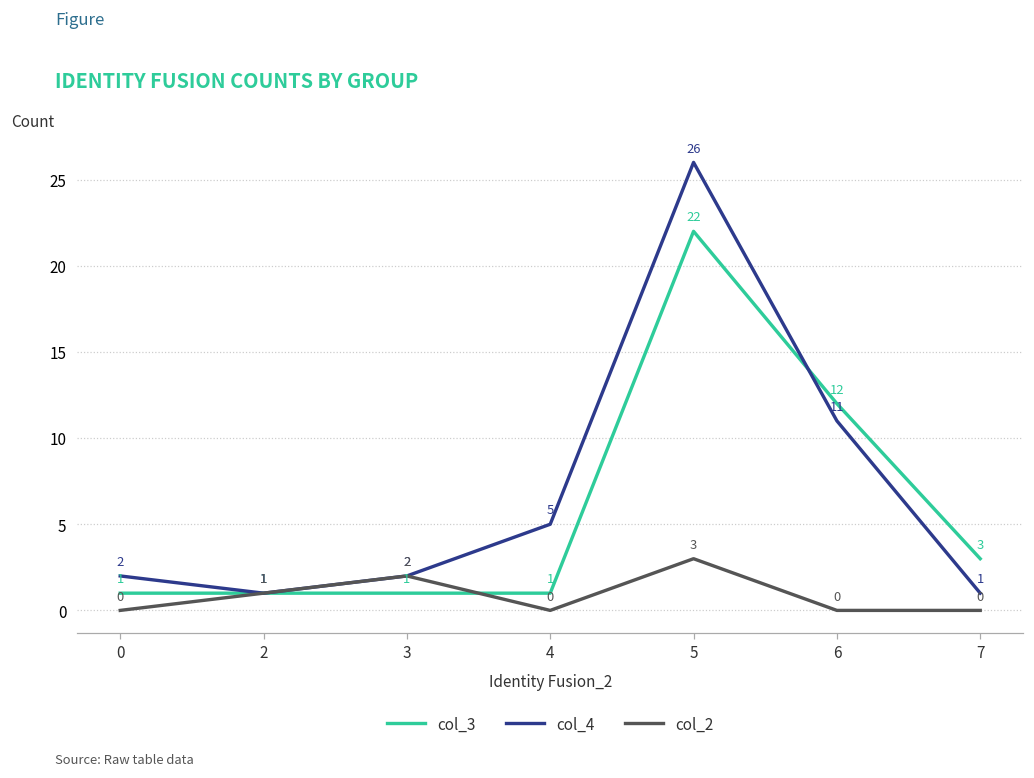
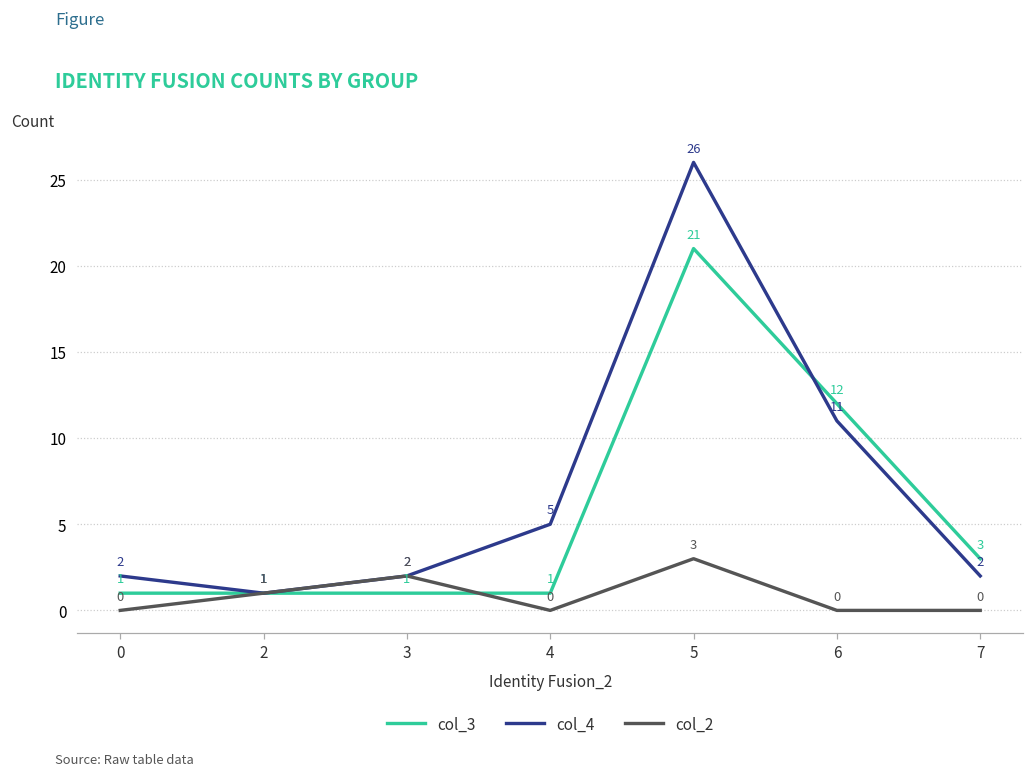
  {
    "col_3": {
      "4": 1,
-     "5": 22,
+     "5": 21,
      "6": 12,
      "7": 3
    },
    "col_4": {
      "0": 2,
      "4": 5,
      "5": 26,
-     "7": 1
+     "7": 2
    },
    "col_2": {
      "5": 3,
      "6": 0
    }
  }
